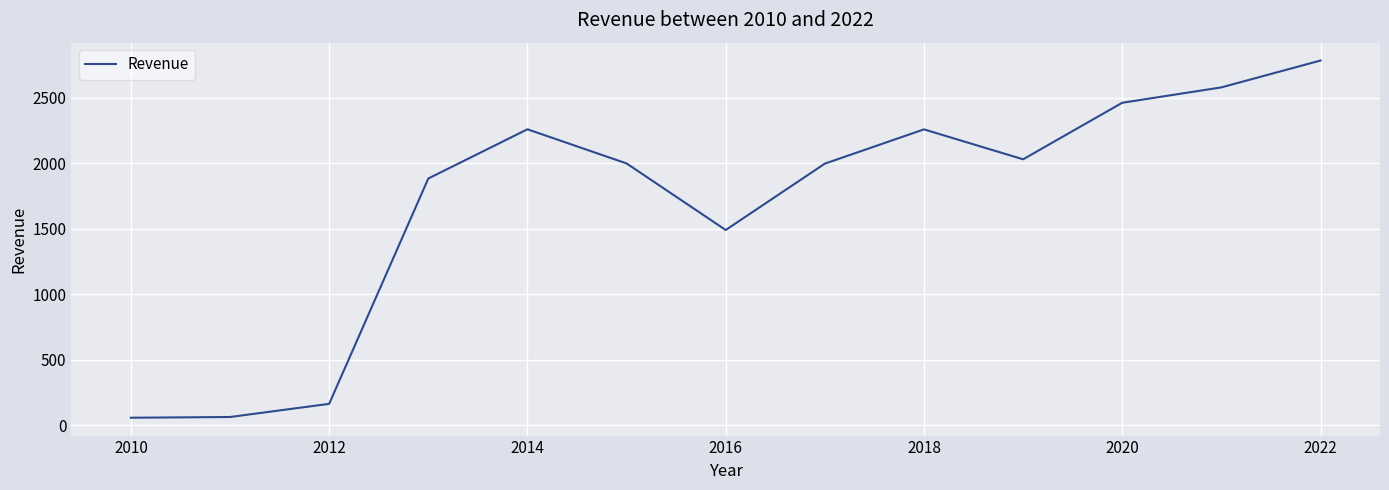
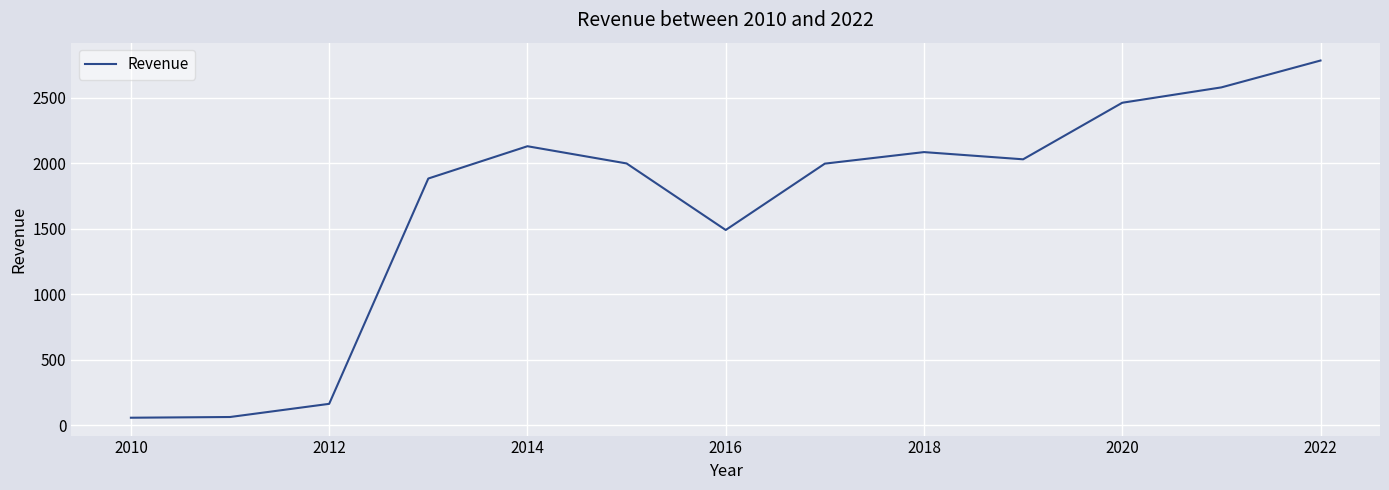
  {
    "2010": 60,
    "2012": 160,
-   "2014": 2260,
+   "2014": 2130,
    "2016": 1490,
-   "2018": 2260,
+   "2018": 2090,
    "2020": 2460,
    "2022": 2790
  }
